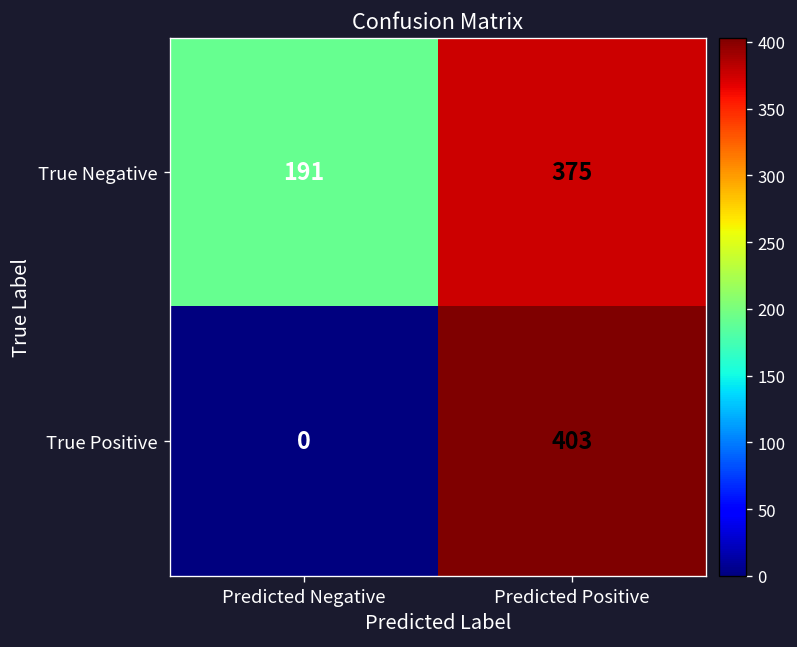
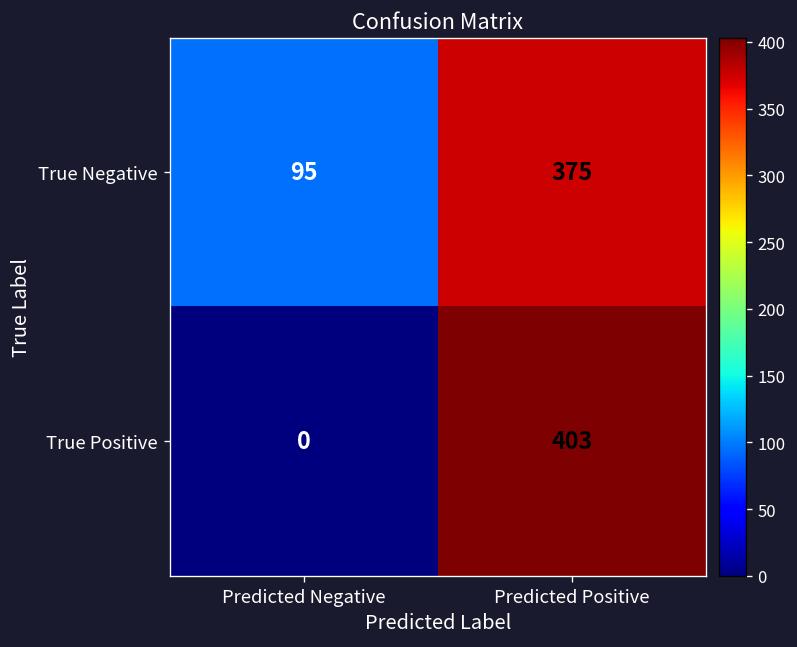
  {
    "True Negative": {
-     "Predicted Negative": 191,
+     "Predicted Negative": 95,
      "Predicted Positive": 375
    },
    "True Positive": {
      "Predicted Negative": 0,
      "Predicted Positive": 403
    }
  }
